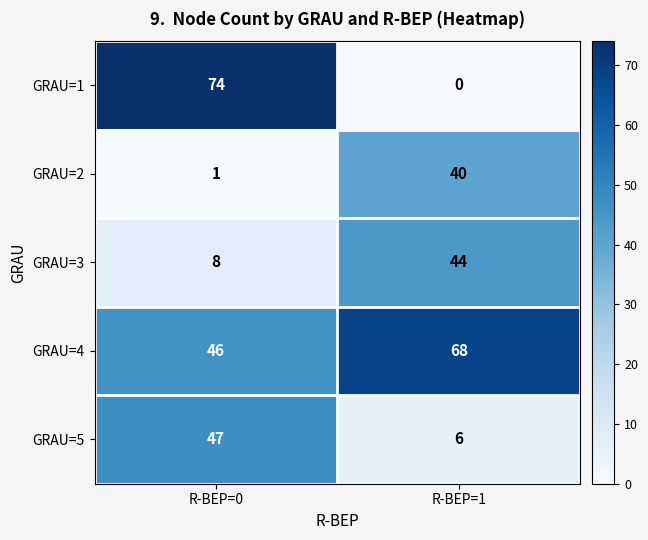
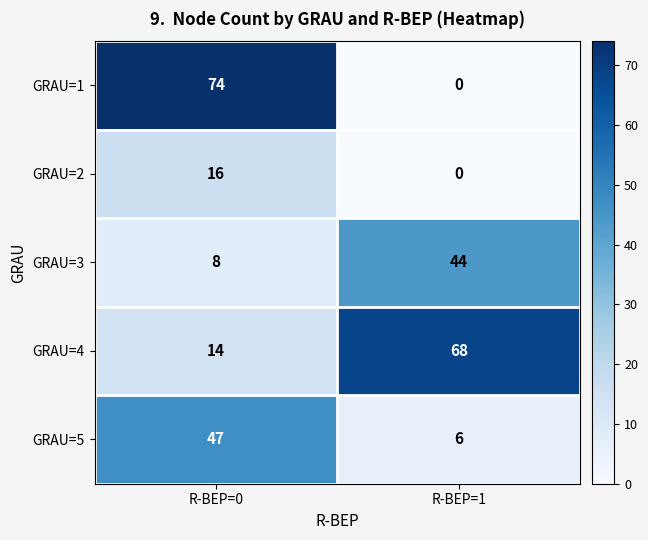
  {
    "GRAU=1": {
      "R-BEP=0": 74,
      "R-BEP=1": 0
    },
    "GRAU=2": {
-     "R-BEP=0": 1,
-     "R-BEP=1": 40
+     "R-BEP=0": 16,
+     "R-BEP=1": 0
    },
    "GRAU=3": {
      "R-BEP=0": 8,
      "R-BEP=1": 44
    },
    "GRAU=4": {
-     "R-BEP=0": 46,
+     "R-BEP=0": 14,
      "R-BEP=1": 68
    },
    "GRAU=5": {
      "R-BEP=0": 47,
      "R-BEP=1": 6
    }
  }
